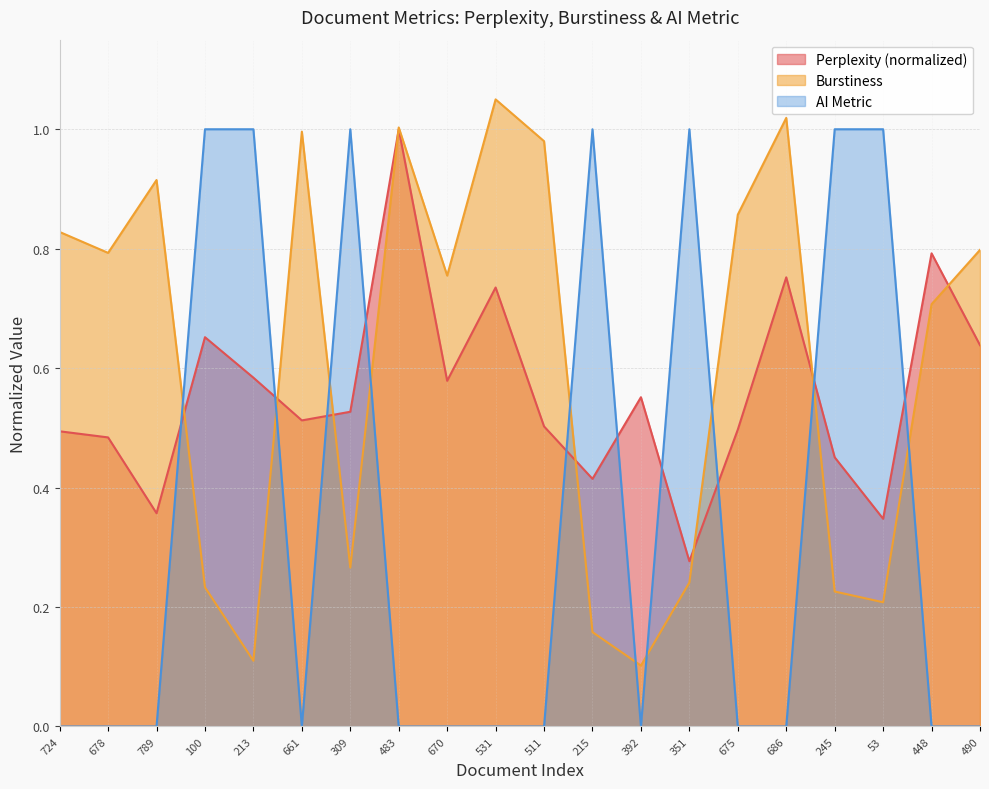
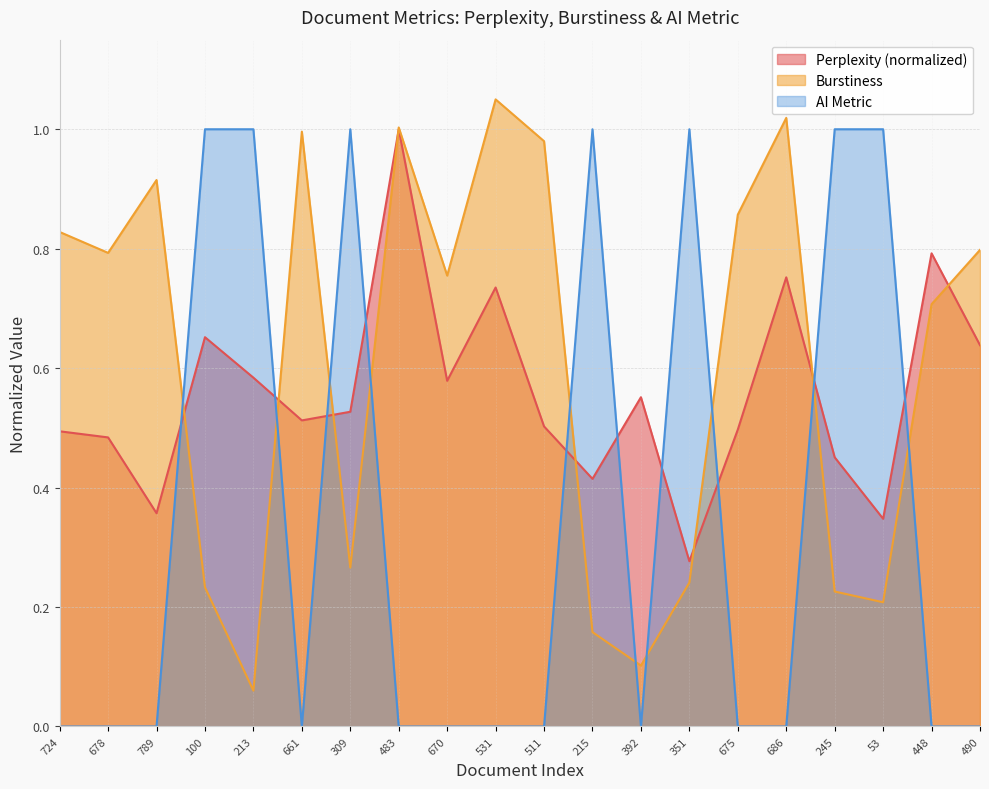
  {
    "Perplexity (normalized)": {
      "724": 0.49,
      "678": 0.48,
      "789": 0.36,
      "100": 0.65,
      "213": 0.58,
      "661": 0.51,
      "309": 0.53,
      "670": 0.58,
      "531": 0.74,
      "511": 0.50,
      "215": 0.41,
      "392": 0.55,
      "351": 0.28,
      "675": 0.50,
      "686": 0.75,
      "245": 0.45,
      "53": 0.35,
      "448": 0.79,
      "490": 0.64
    },
    "Burstiness": {
      "724": 0.83,
      "678": 0.79,
      "789": 0.92,
      "100": 0.23,
-     "213": 0.11,
+     "213": 0.06,
      "661": 1.00,
      "309": 0.27,
      "670": 0.76,
      "531": 1.05,
      "511": 0.98,
      "215": 0.16,
      "392": 0.10,
      "351": 0.24,
      "675": 0.86,
      "686": 1.02,
      "245": 0.23,
      "53": 0.21,
      "448": 0.71,
      "490": 0.80
    },
    "AI Metric": {
      "724": 0.00,
      "678": 0.00,
      "789": 0.00,
      "100": 1.00,
      "213": 1.00,
      "661": 0.00,
      "309": 1.00,
      "483": 0.00,
      "670": 0.00,
      "531": 0.00,
      "511": 0.00,
      "215": 1.00,
      "392": 0.00,
      "351": 1.00,
      "675": 0.00,
      "686": 0.00,
      "245": 1.00,
      "53": 1.00,
      "448": 0.00,
      "490": 0.00
    }
  }
